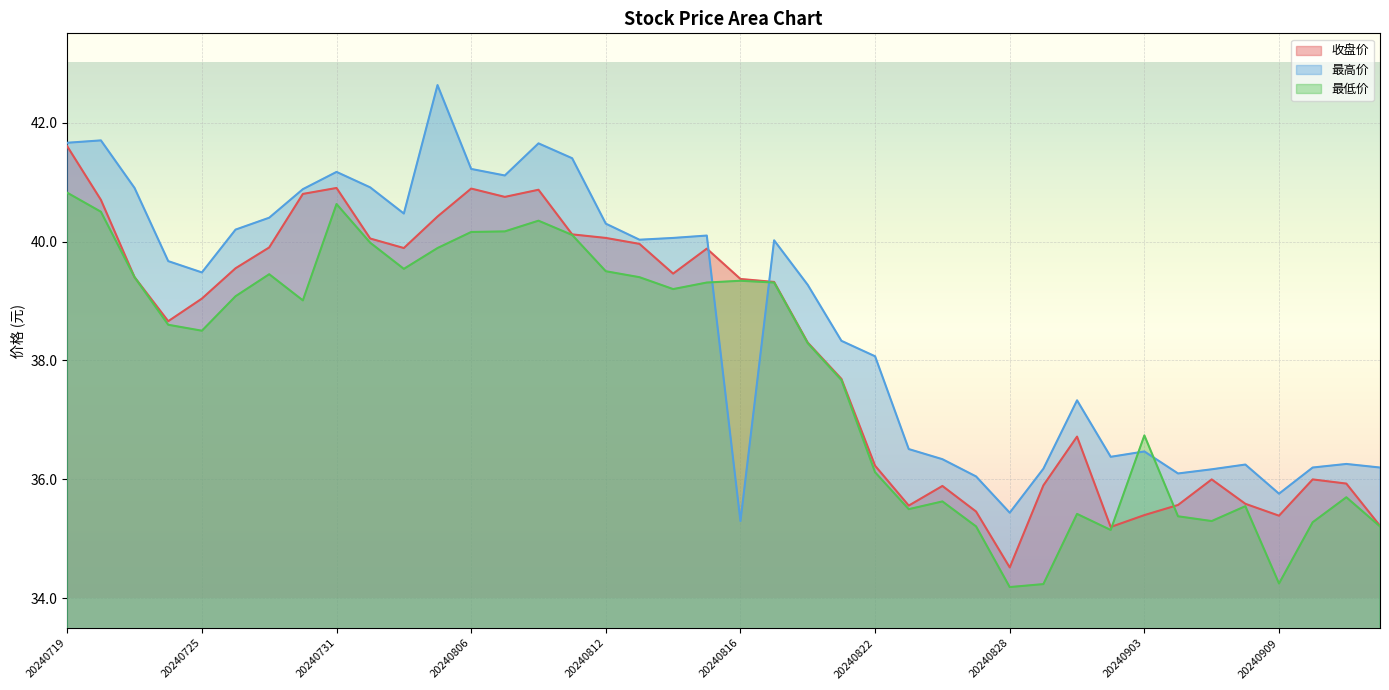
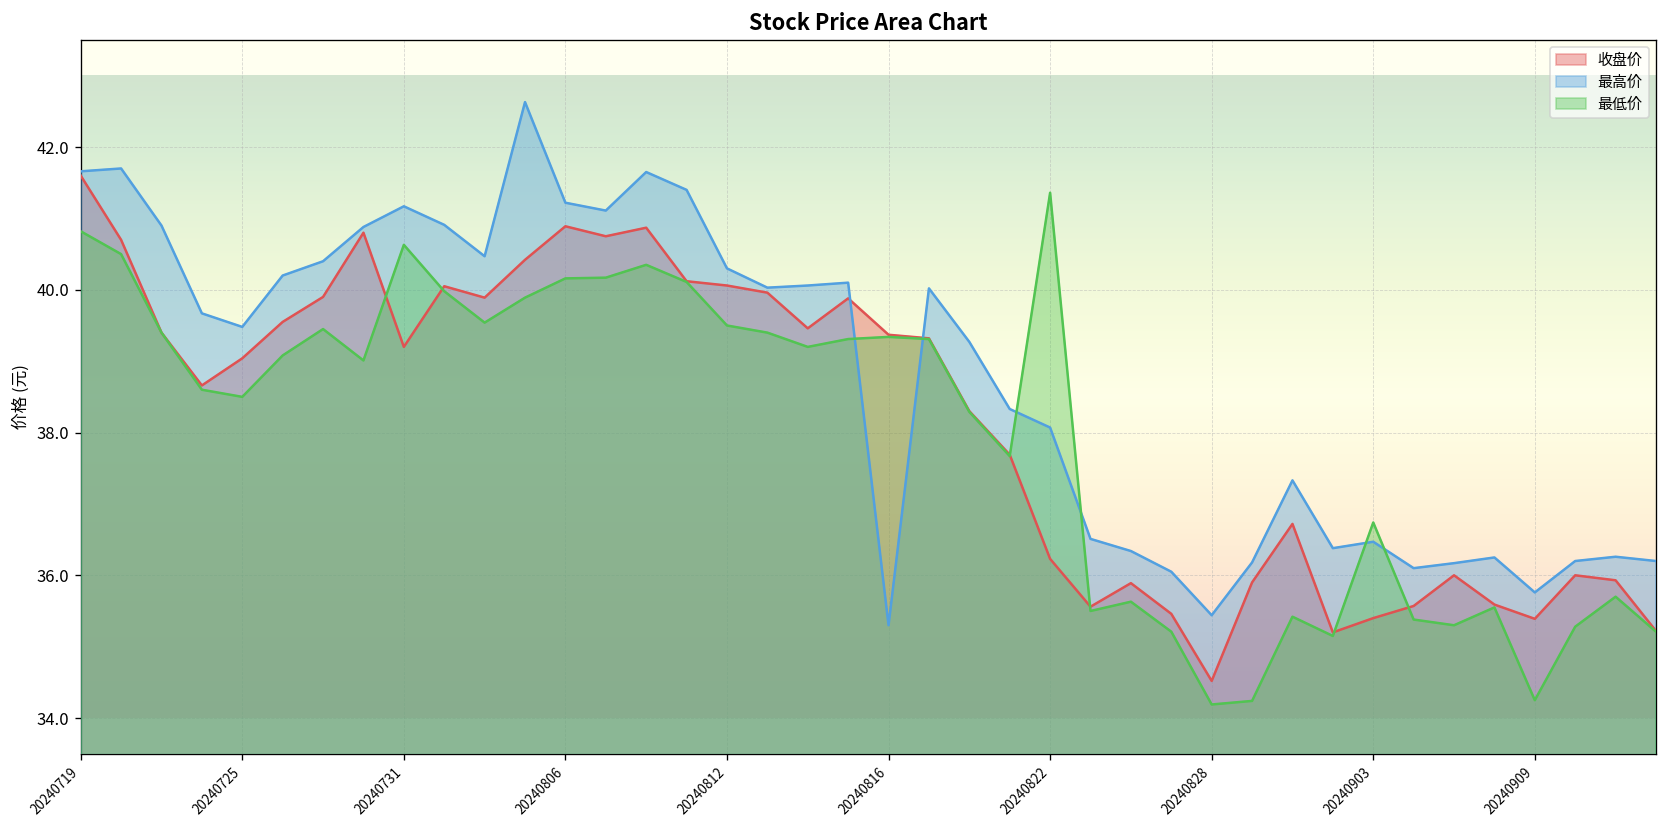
  {
    "收盘价": {
      "20240719": 41.6,
      "20240725": 39.0,
-     "20240731": 40.9,
+     "20240731": 39.2,
      "20240806": 40.9,
      "20240812": 40.1,
      "20240822": 36.2,
      "20240828": 34.5,
      "20240903": 35.4,
      "20240909": 35.4
    },
    "最高价": {
      "20240719": 41.7,
      "20240725": 39.5,
      "20240731": 41.2,
      "20240806": 41.2,
      "20240812": 40.3,
      "20240816": 35.3,
      "20240822": 38.1,
      "20240828": 35.4,
      "20240903": 36.5,
      "20240909": 35.8
    },
    "最低价": {
      "20240719": 40.8,
      "20240725": 38.5,
      "20240731": 40.6,
      "20240806": 40.2,
      "20240812": 39.5,
-     "20240822": 36.1,
+     "20240822": 41.4,
      "20240828": 34.2,
      "20240903": 36.7,
      "20240909": 34.3
    }
  }
